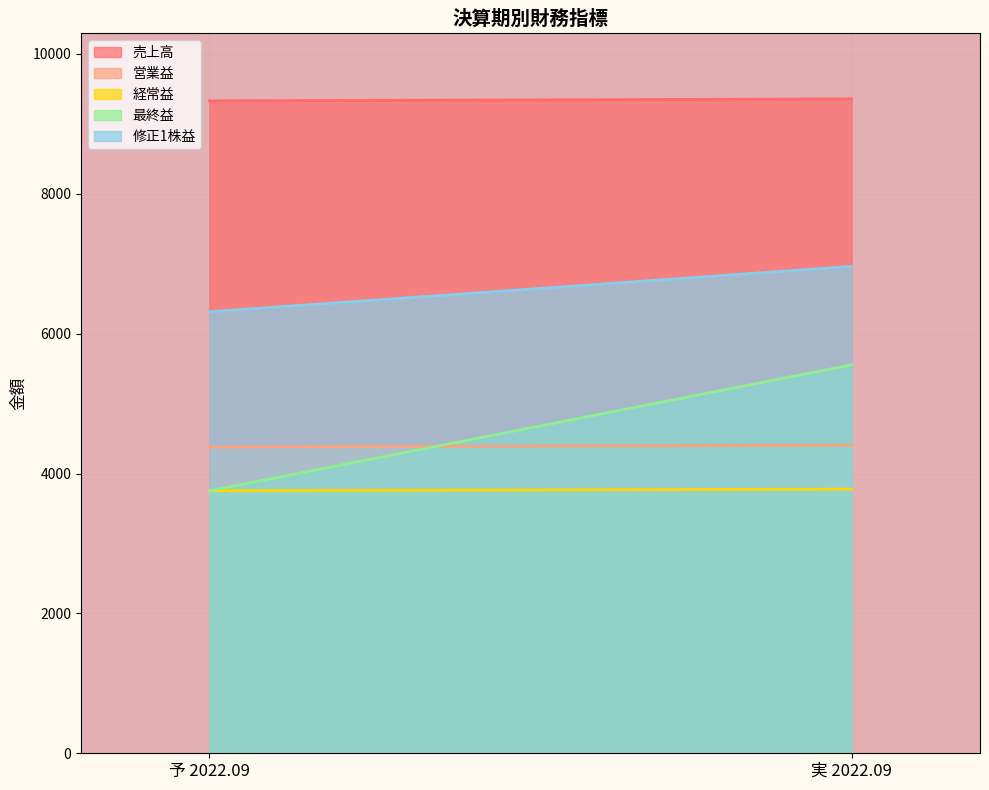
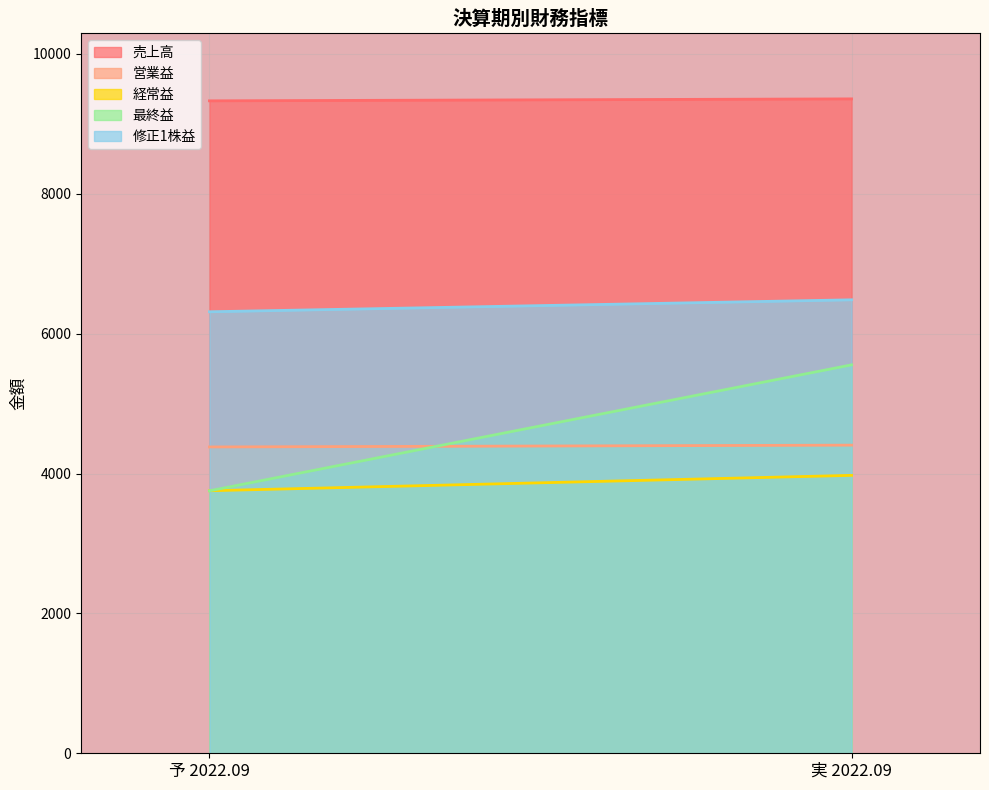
  {
    "経常益": {
-     "実 2022.09": 3800
+     "実 2022.09": 4000
    },
    "最終益": {
      "実 2022.09": 5600
    },
    "修正1株益": {
      "予 2022.09": 6300,
-     "実 2022.09": 7000
+     "実 2022.09": 6500
    }
  }
